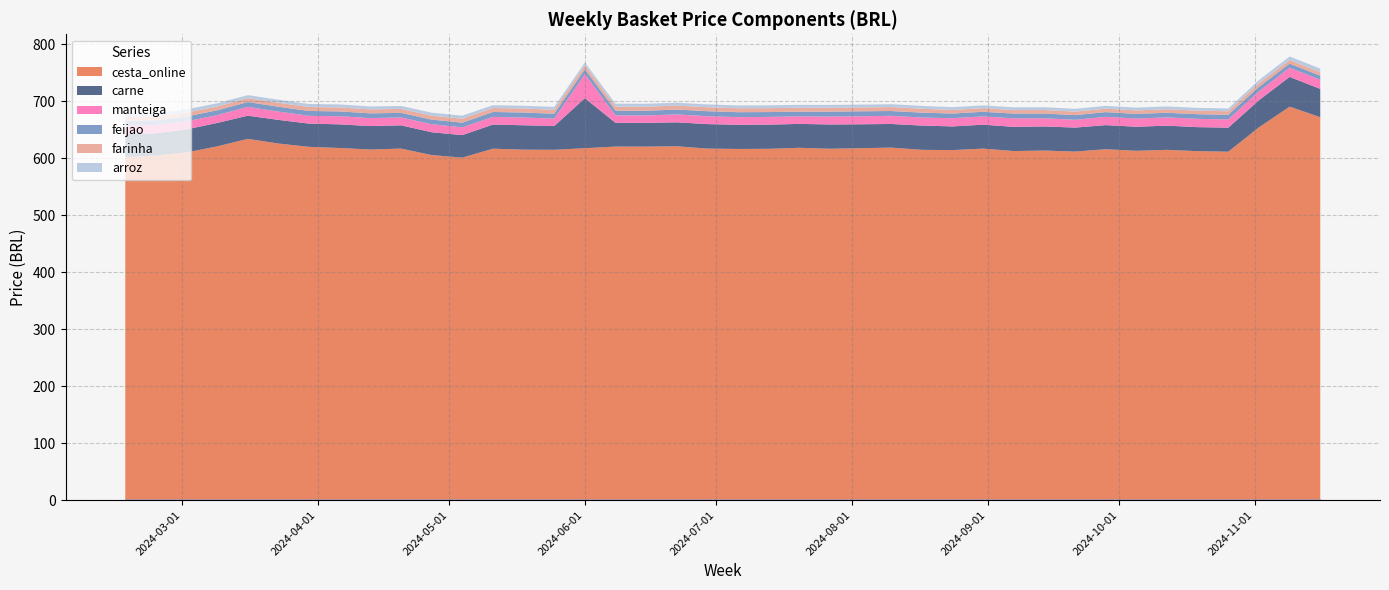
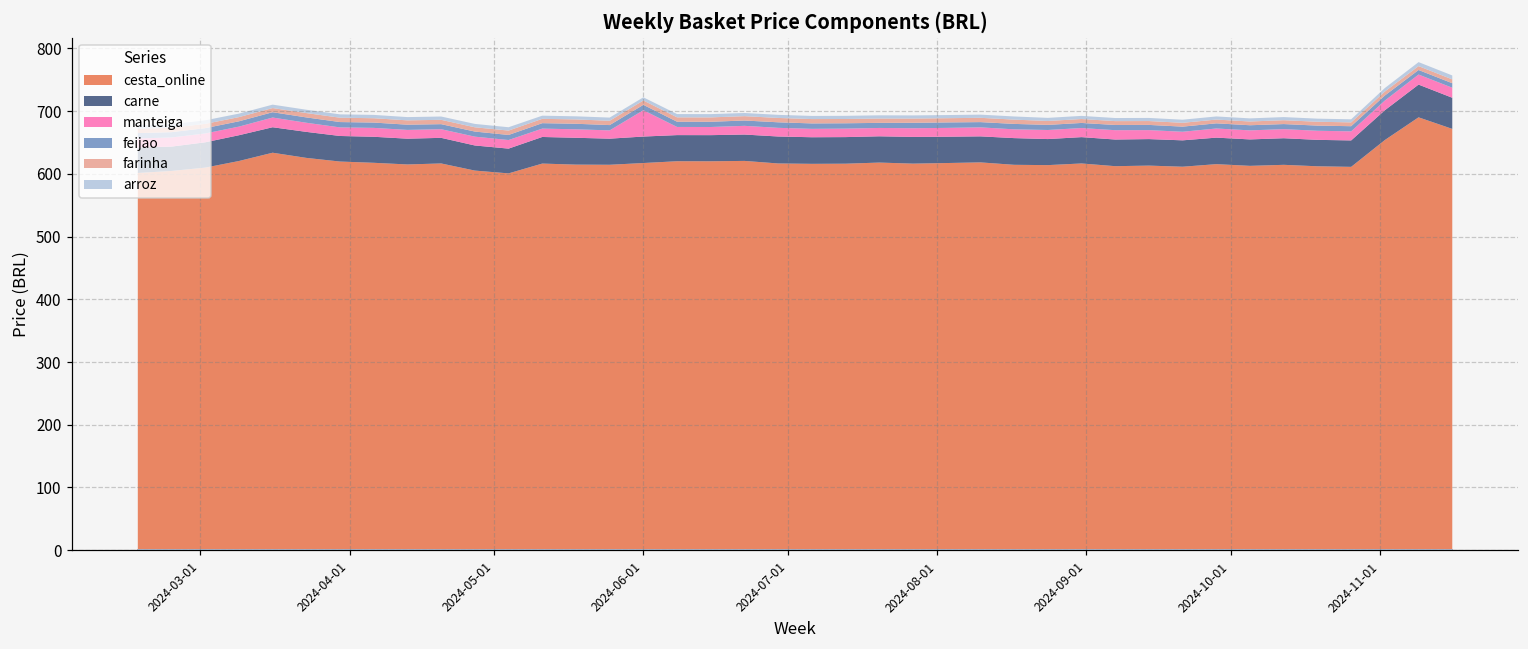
  {
    "carne": {
-     "2024-06-01": 90
+     "2024-06-01": 40
    },
    "manteiga": {
      "2024-06-01": 40
    },
    "feijao": {
      "2024-06-01": 10
    },
    "farinha": {
      "2024-06-01": 10
    },
    "arroz": {
      "2024-06-01": 10
    }
  }
